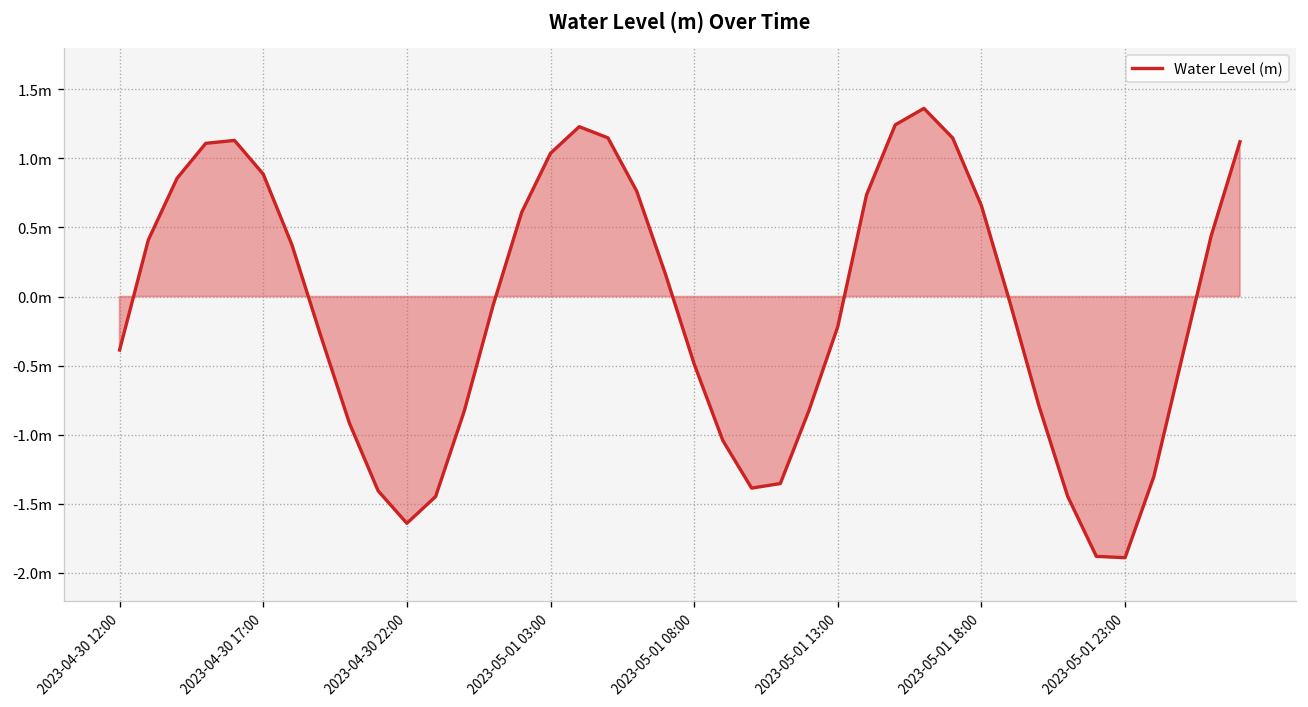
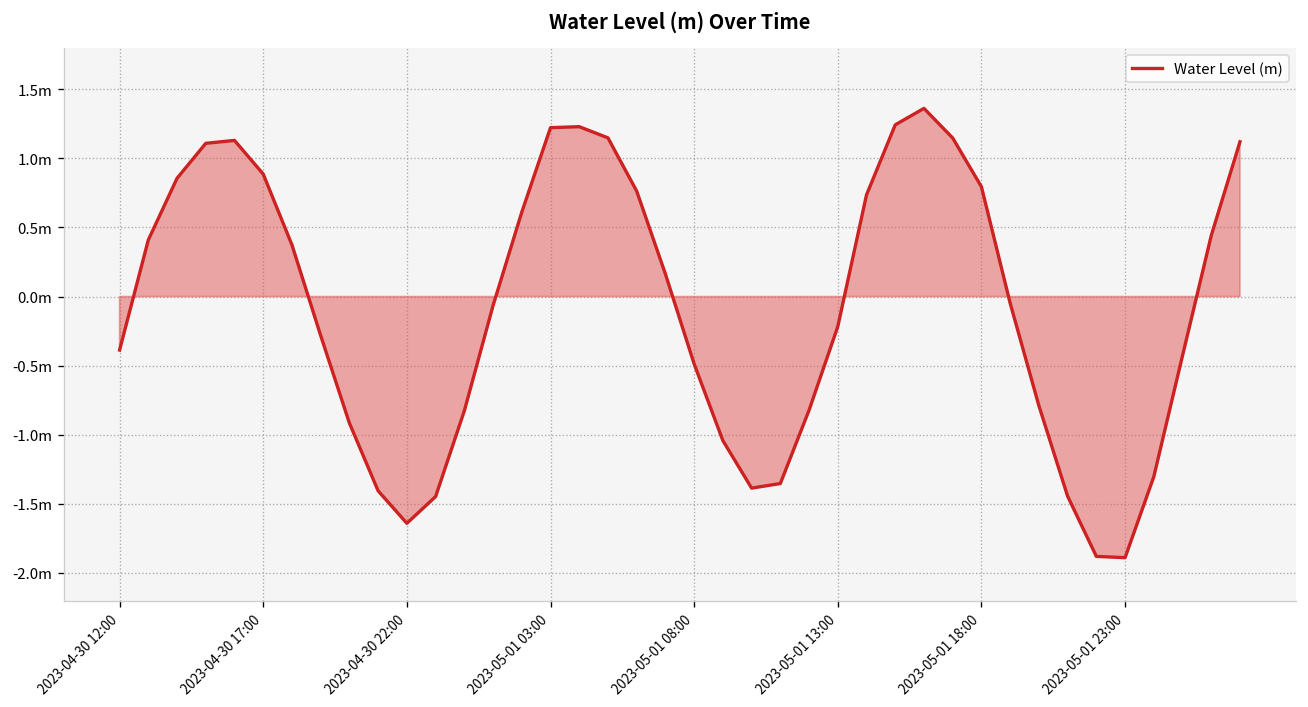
  {
    "2023-04-30 12:00": "-0.39m",
    "2023-04-30 17:00": "0.89m",
    "2023-04-30 22:00": "-1.64m",
-   "2023-05-01 03:00": "1.04m",
+   "2023-05-01 03:00": "1.22m",
    "2023-05-01 08:00": "-0.49m",
    "2023-05-01 13:00": "-0.22m",
-   "2023-05-01 18:00": "0.66m",
+   "2023-05-01 18:00": "0.79m",
    "2023-05-01 23:00": "-1.89m"
  }
